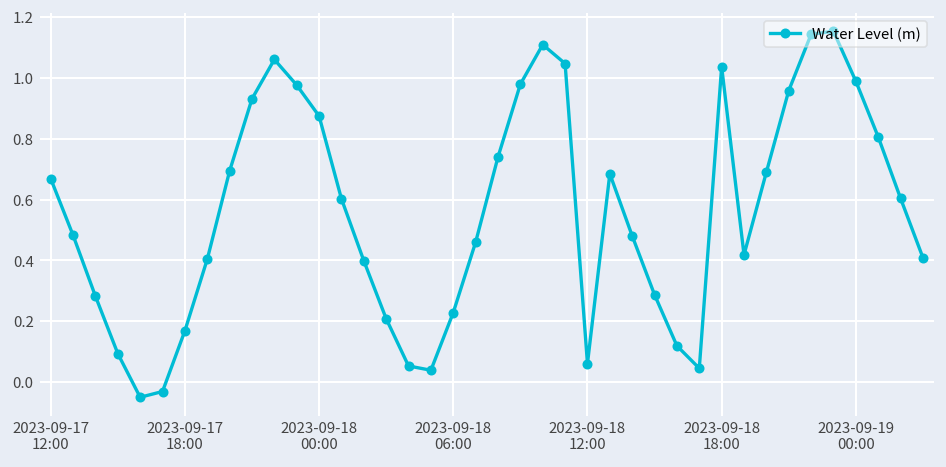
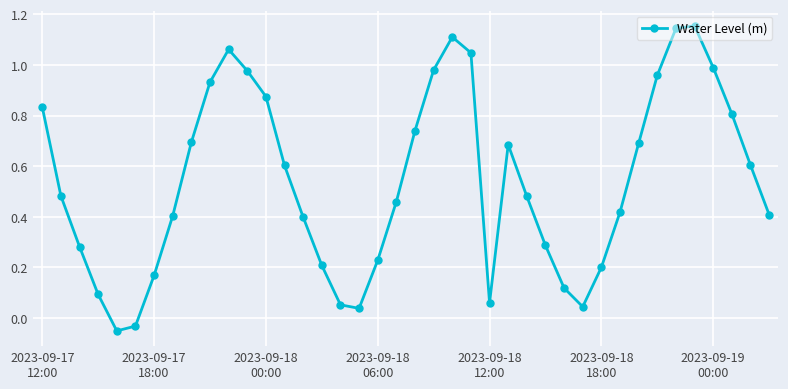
  {
-   "2023-09-17 12:00": 0.67,
+   "2023-09-17 12:00": 0.83,
    "2023-09-17 18:00": 0.17,
    "2023-09-18 00:00": 0.88,
    "2023-09-18 06:00": 0.23,
    "2023-09-18 12:00": 0.06,
-   "2023-09-18 18:00": 1.04,
+   "2023-09-18 18:00": 0.20,
    "2023-09-19 00:00": 0.99
  }
